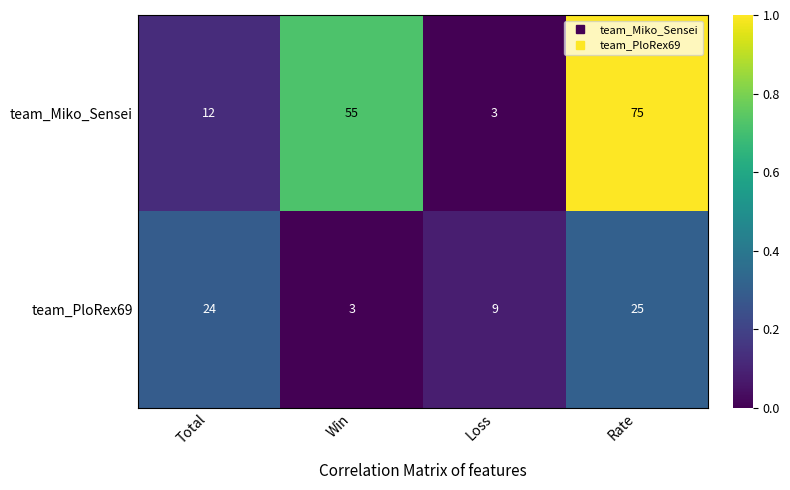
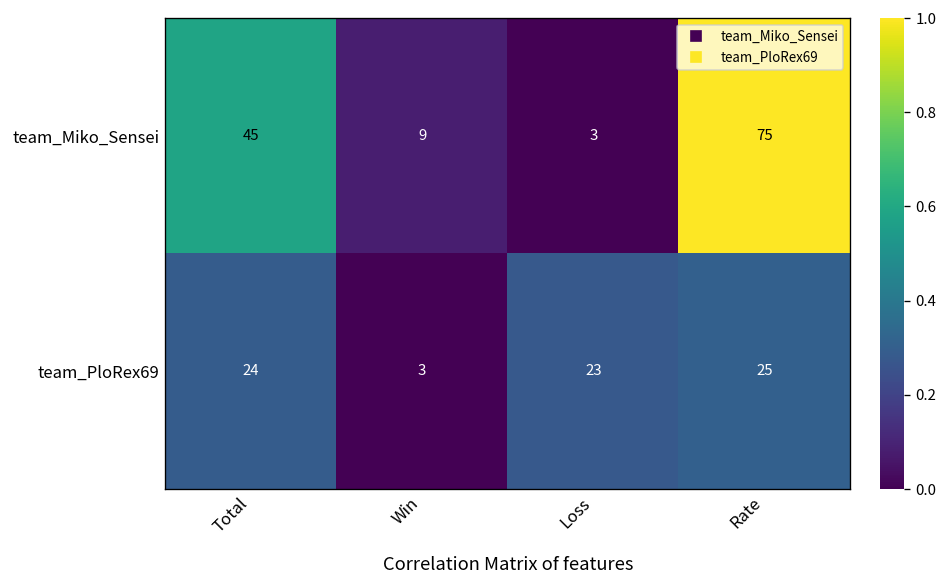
  {
    "team_Miko_Sensei": {
-     "Total": 12,
-     "Win": 55,
+     "Total": 45,
+     "Win": 9,
      "Loss": 3,
      "Rate": 75
    },
    "team_PloRex69": {
      "Total": 24,
      "Win": 3,
-     "Loss": 9,
+     "Loss": 23,
      "Rate": 25
    }
  }
